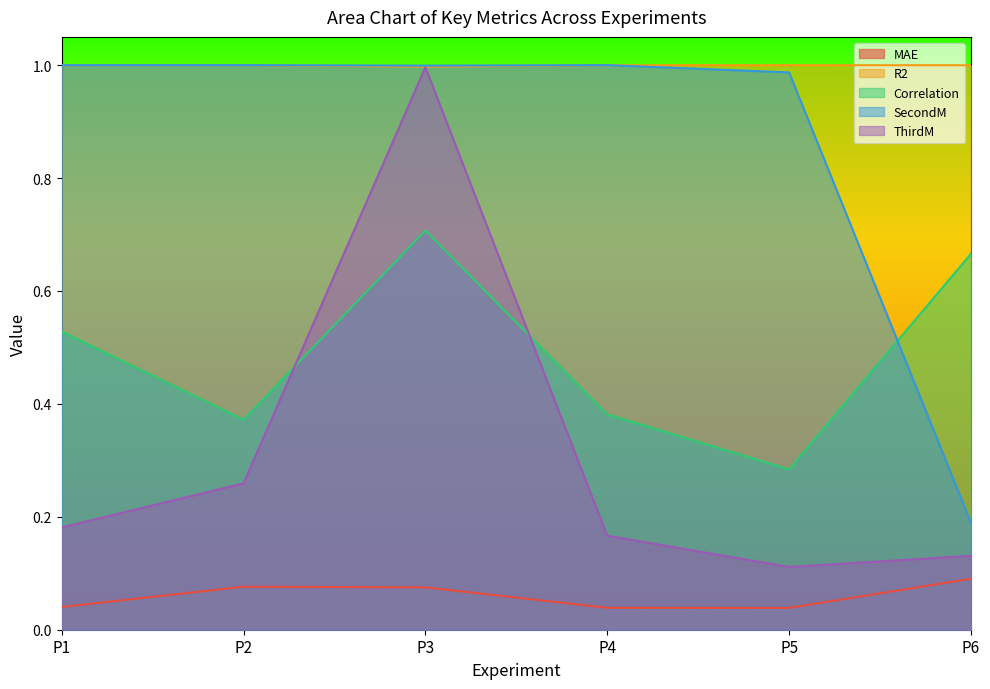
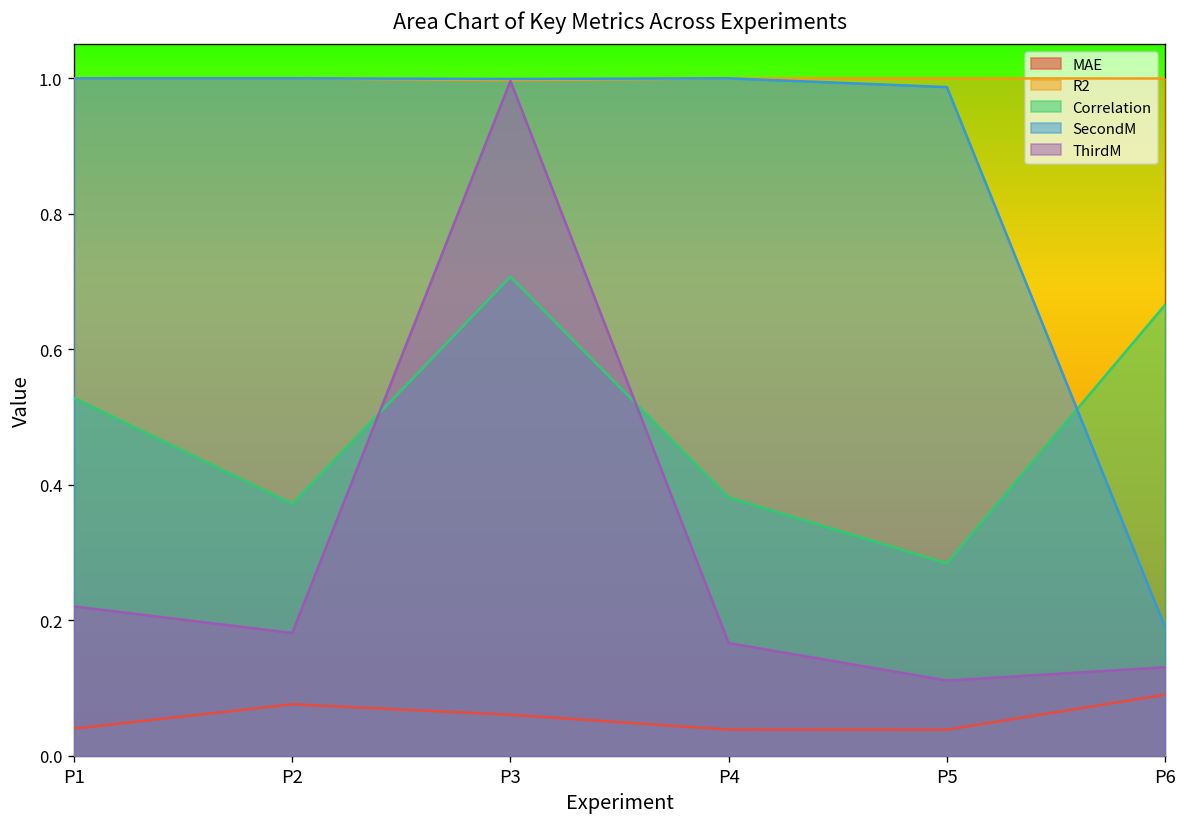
  {
    "MAE": {
      "P1": 0.04,
      "P2": 0.08,
-     "P3": 0.08,
+     "P3": 0.06,
      "P4": 0.04,
      "P5": 0.04,
      "P6": 0.09
    },
    "R2": {
      "P5": 1.00,
      "P6": 1.00
    },
    "Correlation": {
      "P1": 0.53,
      "P2": 0.37,
      "P3": 0.71,
      "P4": 0.38,
      "P5": 0.28,
      "P6": 0.67
    },
    "SecondM": {
      "P5": 0.99,
      "P6": 0.19
    },
    "ThirdM": {
-     "P1": 0.18,
-     "P2": 0.26,
+     "P1": 0.22,
+     "P2": 0.18,
      "P4": 0.17,
      "P5": 0.11,
      "P6": 0.13
    }
  }
